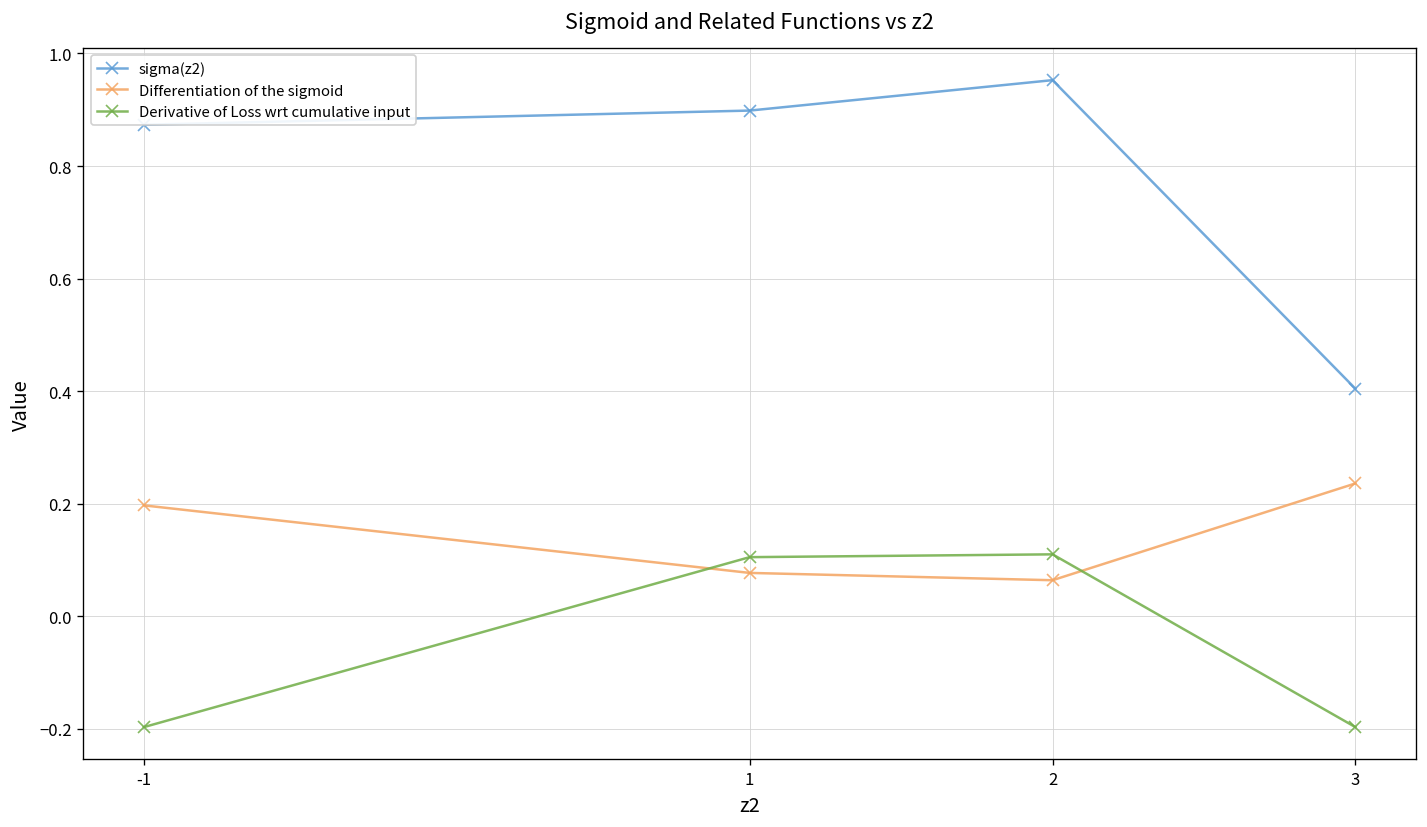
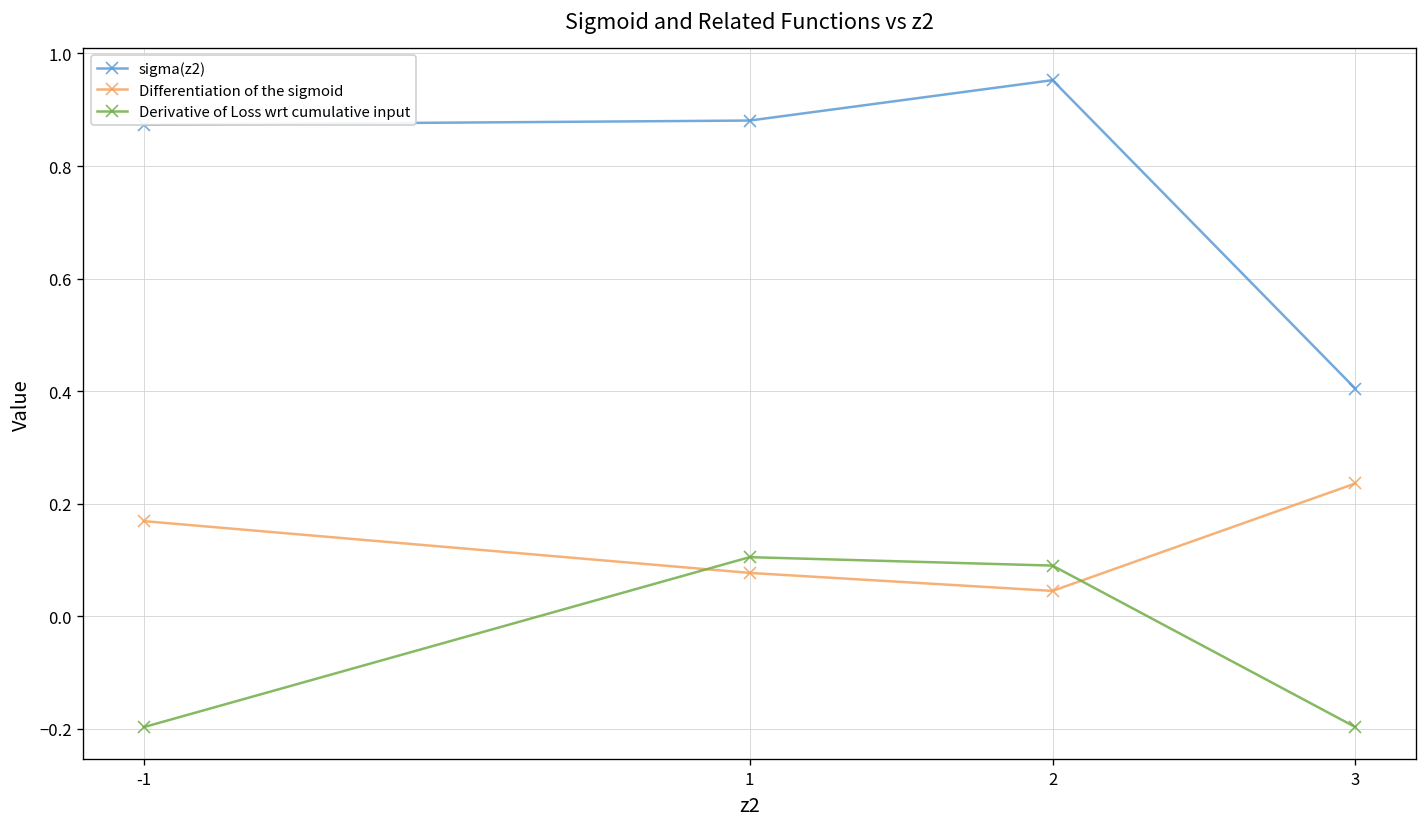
  {
    "sigma(z2)": {
-     "1": 0.90,
+     "1": 0.88,
      "2": 0.95,
      "3": 0.40
    },
    "Differentiation of the sigmoid": {
-     "-1": 0.20,
+     "-1": 0.17,
      "1": 0.08,
-     "2": 0.06,
+     "2": 0.05,
      "3": 0.24
    },
    "Derivative of Loss wrt cumulative input": {
      "-1": -0.20,
      "1": 0.11,
-     "2": 0.11,
+     "2": 0.09,
      "3": -0.20
    }
  }
